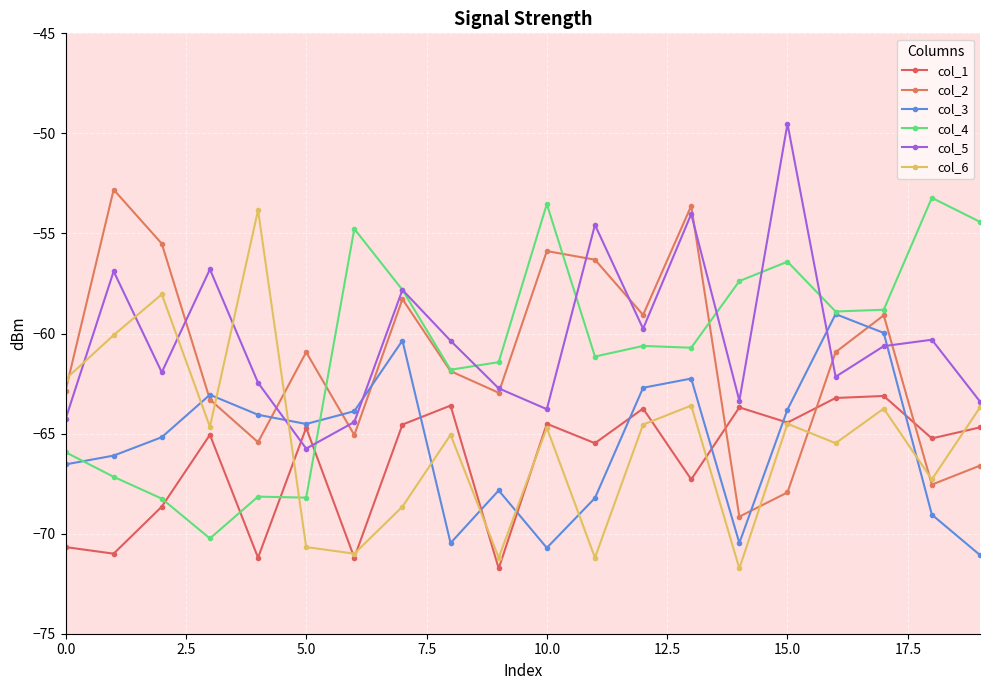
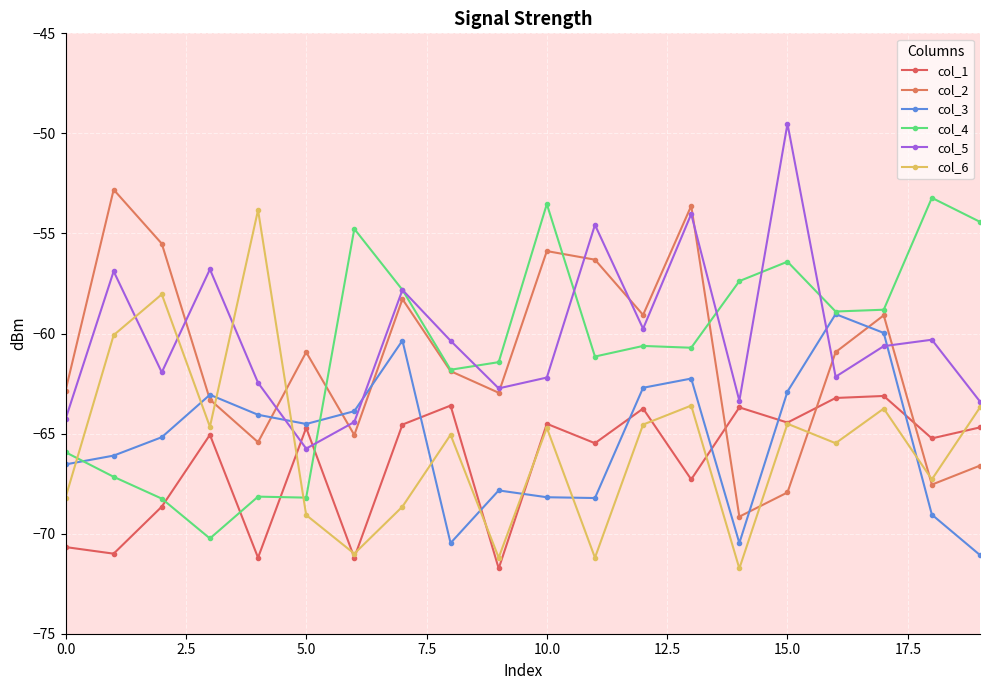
  {
    "col_3": {
      "0.0": -66.5,
      "5.0": -64.5,
-     "10.0": -70.7,
-     "15.0": -63.8
+     "10.0": -68.2,
+     "15.0": -62.9
    },
    "col_4": {
      "0.0": -65.9,
      "5.0": -68.2,
      "10.0": -53.5,
      "15.0": -56.4
    },
    "col_5": {
      "0.0": -64.3,
      "5.0": -65.8,
-     "10.0": -63.8,
+     "10.0": -62.2,
      "15.0": -49.5
    },
    "col_6": {
-     "0.0": -62.3,
-     "5.0": -70.7,
+     "0.0": -68.2,
+     "5.0": -69.1,
      "10.0": -64.7
    }
  }
